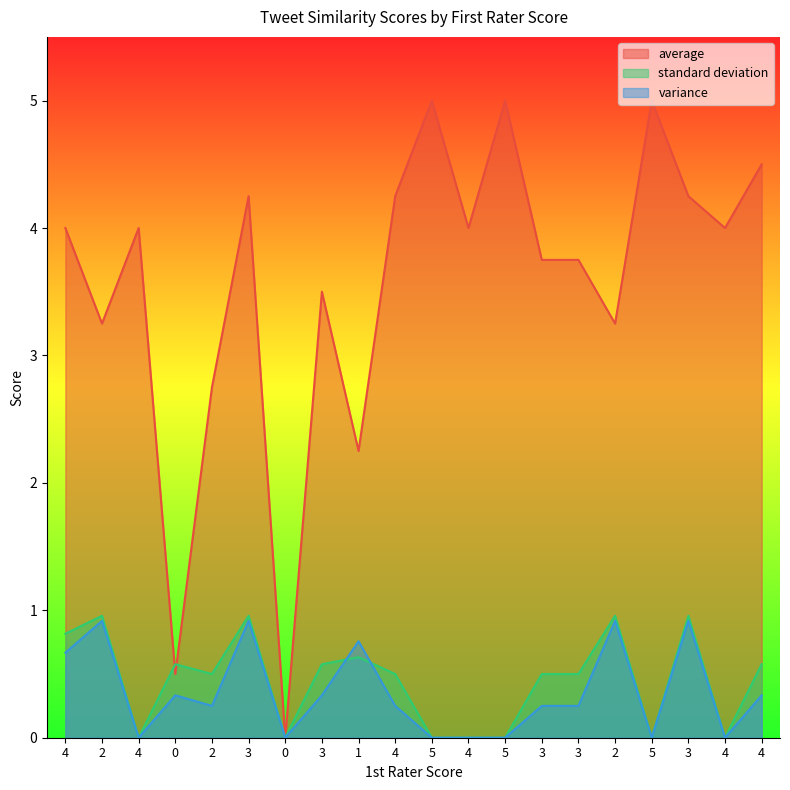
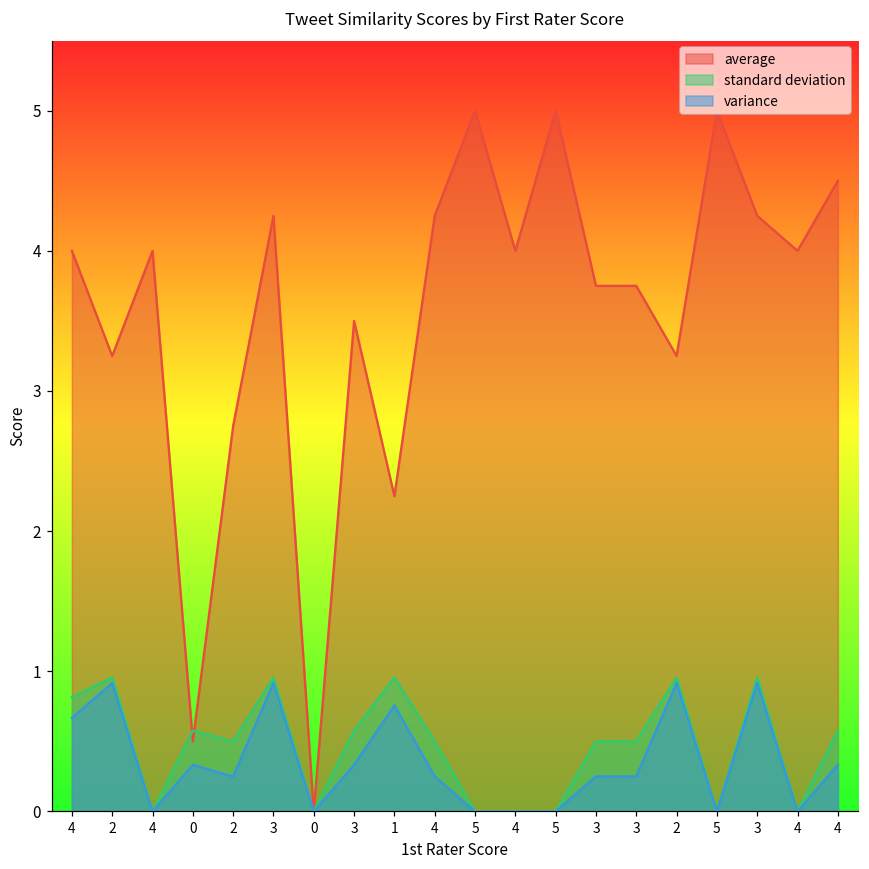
  {
    "average": {
      "1": 2.25
    },
    "standard deviation": {
-     "1": 0.63
+     "1": 0.96
    },
    "variance": {
      "1": 0.76
    }
  }
